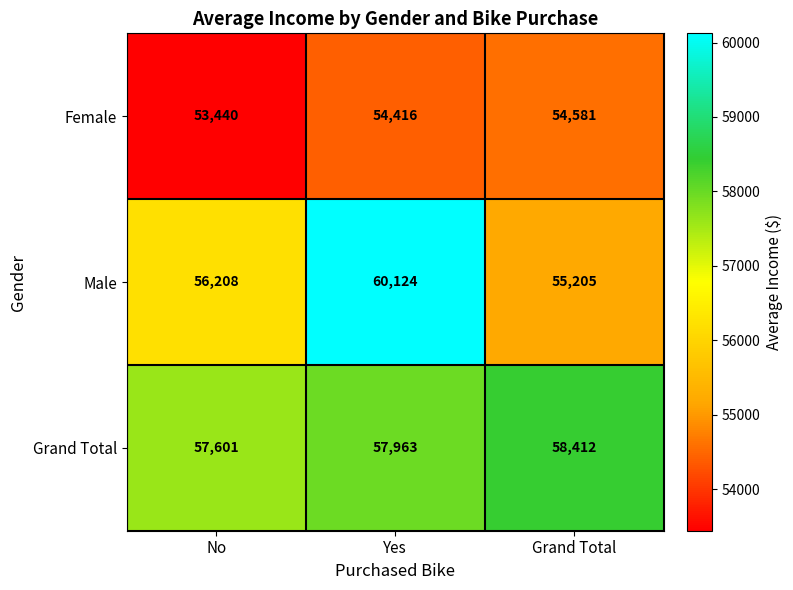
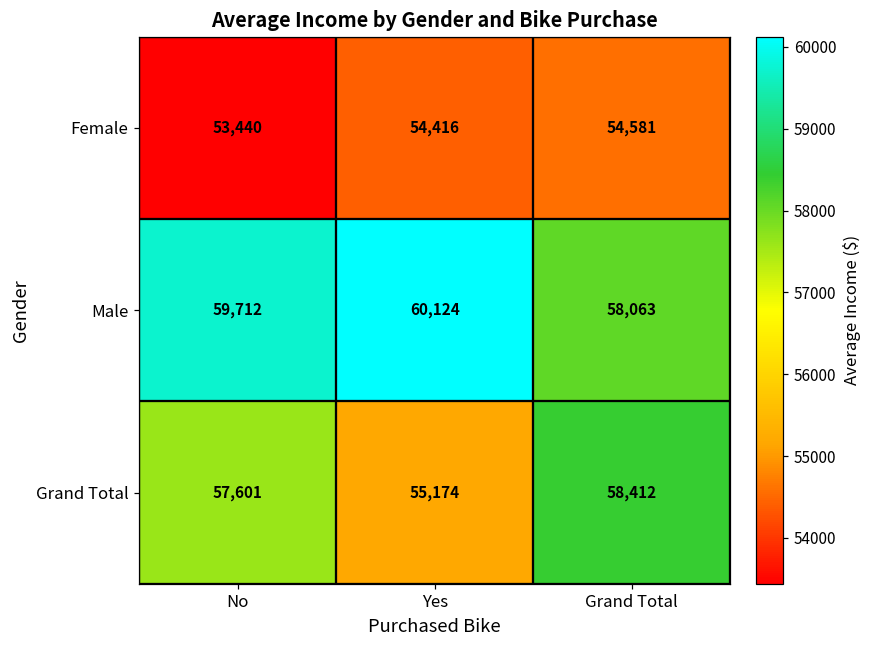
  {
    "Female": {
      "No": "53,440",
      "Yes": "54,416",
      "Grand Total": "54,581"
    },
    "Male": {
-     "No": "56,208",
+     "No": "59,712",
      "Yes": "60,124",
-     "Grand Total": "55,205"
+     "Grand Total": "58,063"
    },
    "Grand Total": {
      "No": "57,601",
-     "Yes": "57,963",
+     "Yes": "55,174",
      "Grand Total": "58,412"
    }
  }
